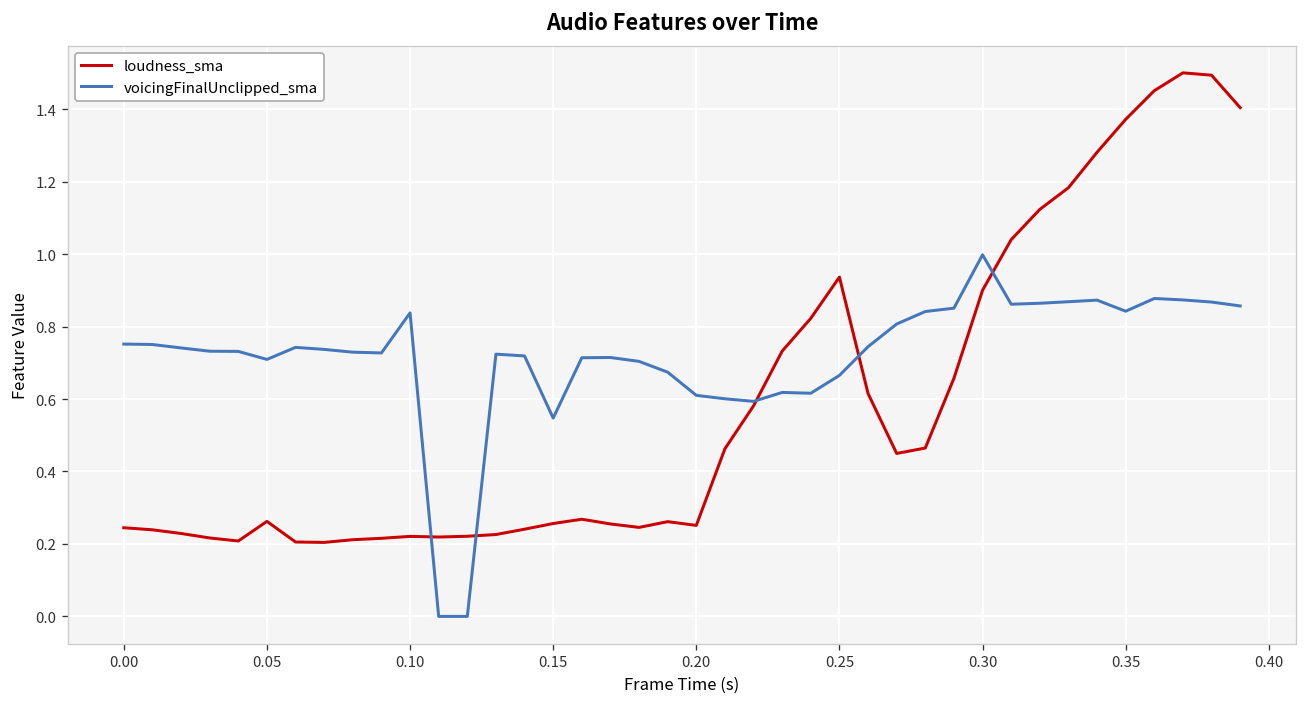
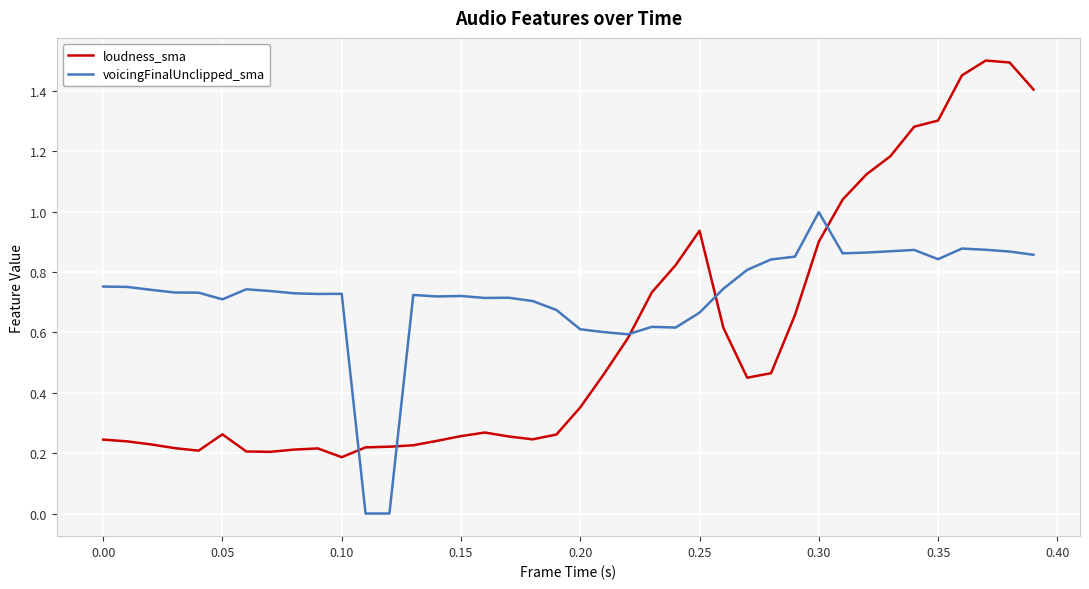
  {
    "loudness_sma": {
      "0.00": 0.24,
      "0.05": 0.26,
-     "0.10": 0.22,
+     "0.10": 0.19,
      "0.15": 0.26,
-     "0.20": 0.25,
+     "0.20": 0.35,
      "0.25": 0.94,
      "0.30": 0.90,
-     "0.35": 1.37
+     "0.35": 1.30
    },
    "voicingFinalUnclipped_sma": {
      "0.00": 0.75,
      "0.05": 0.71,
-     "0.10": 0.84,
-     "0.15": 0.55,
+     "0.10": 0.73,
+     "0.15": 0.72,
      "0.20": 0.61,
      "0.25": 0.67,
      "0.30": 1.00,
      "0.35": 0.84
    }
  }
